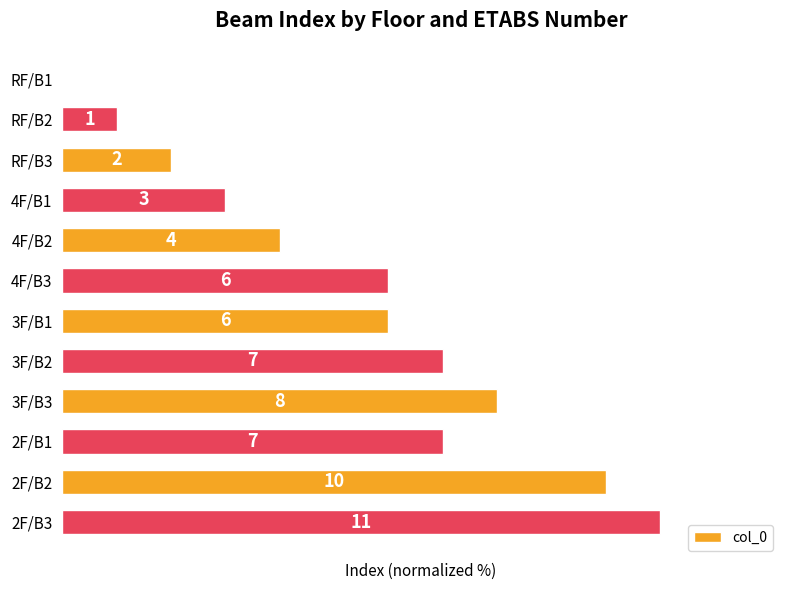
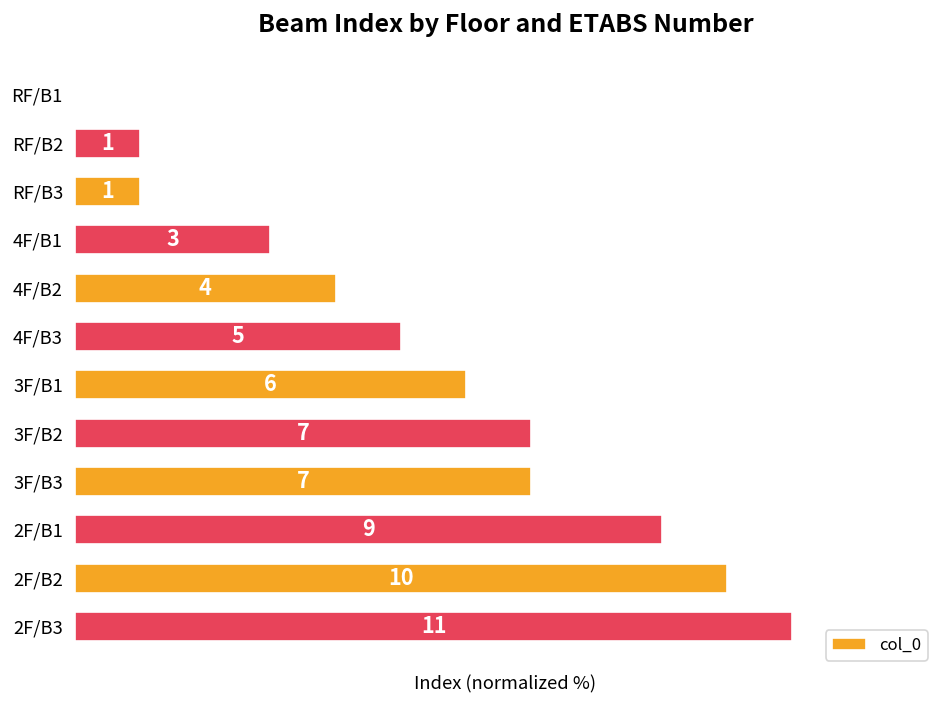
  {
-   "RF/B3": 2,
-   "4F/B3": 6,
-   "3F/B3": 8,
-   "2F/B1": 7
+   "RF/B3": 1,
+   "4F/B3": 5,
+   "3F/B3": 7,
+   "2F/B1": 9
  }
